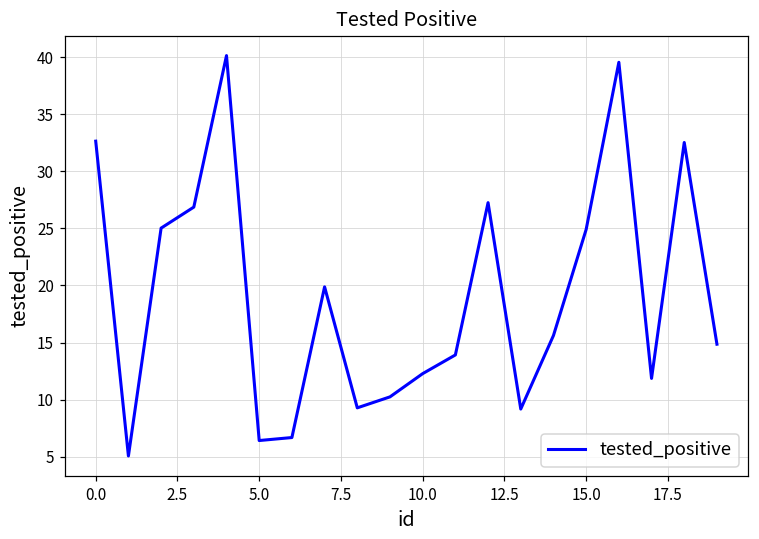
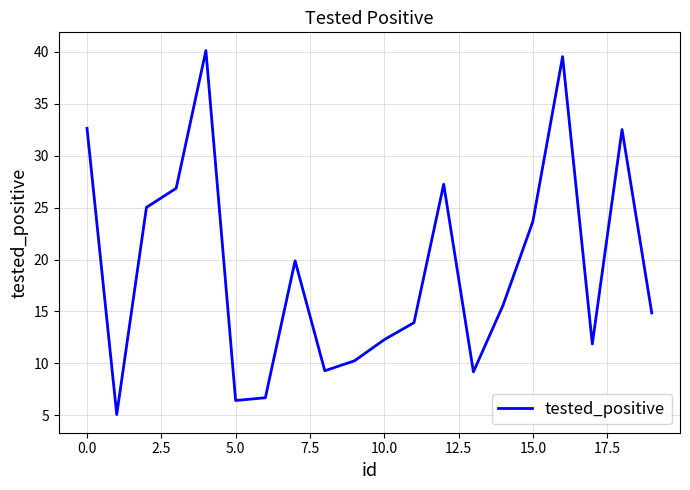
  {
    "0.0": 32.6,
    "5.0": 6.4,
    "10.0": 12.3,
-   "15.0": 24.9
+   "15.0": 23.7
  }
